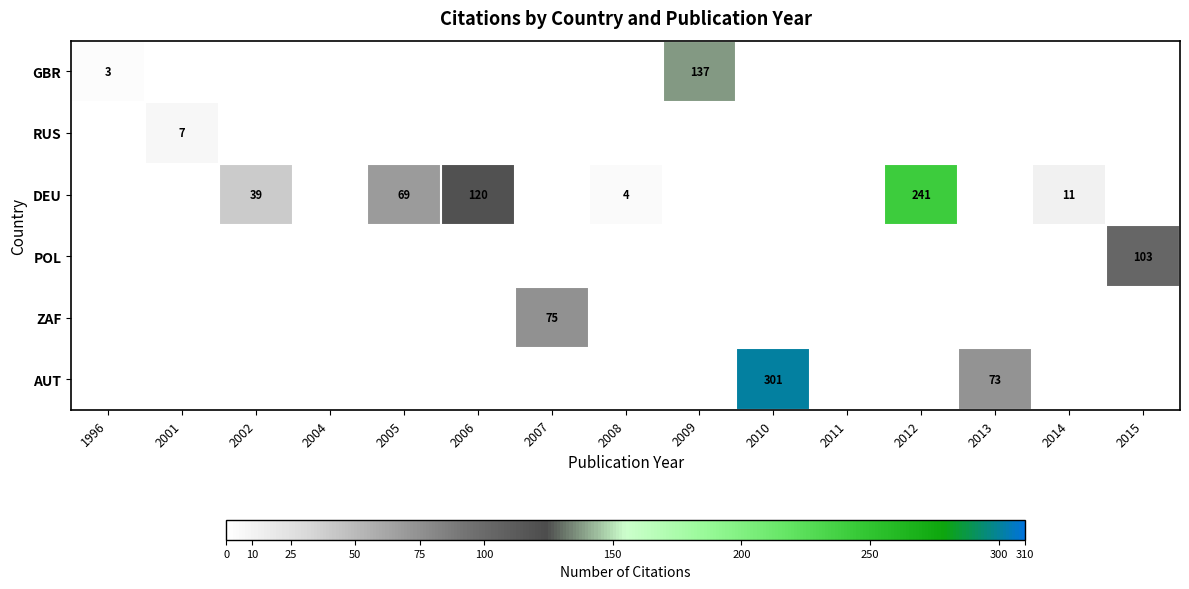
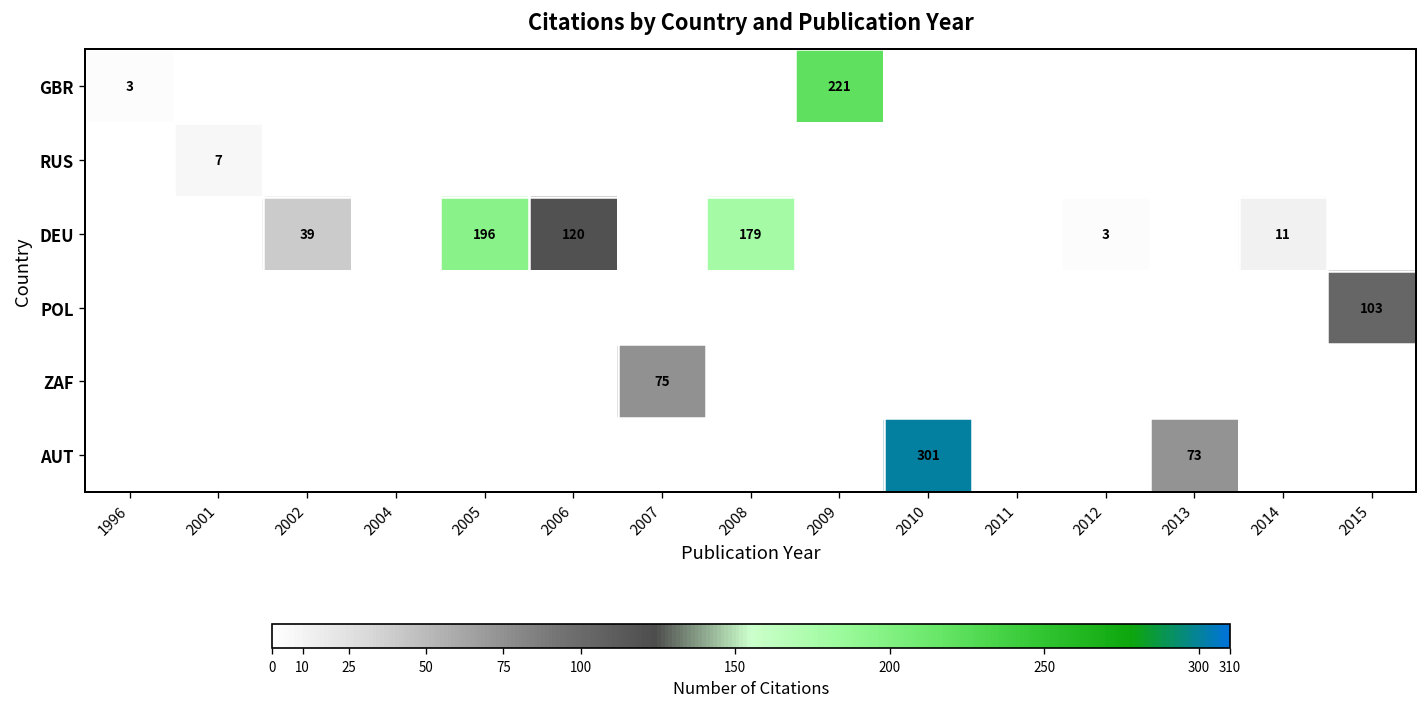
  {
    "GBR": {
      "1996": 3,
-     "2009": 137
+     "2009": 221
    },
    "RUS": {
      "2001": 7
    },
    "DEU": {
      "2002": 39,
-     "2005": 69,
+     "2005": 196,
      "2006": 120,
-     "2008": 4,
-     "2012": 241,
+     "2008": 179,
+     "2012": 3,
      "2014": 11
    },
    "POL": {
      "2015": 103
    },
    "ZAF": {
      "2007": 75
    },
    "AUT": {
      "2010": 301,
      "2013": 73
    }
  }
